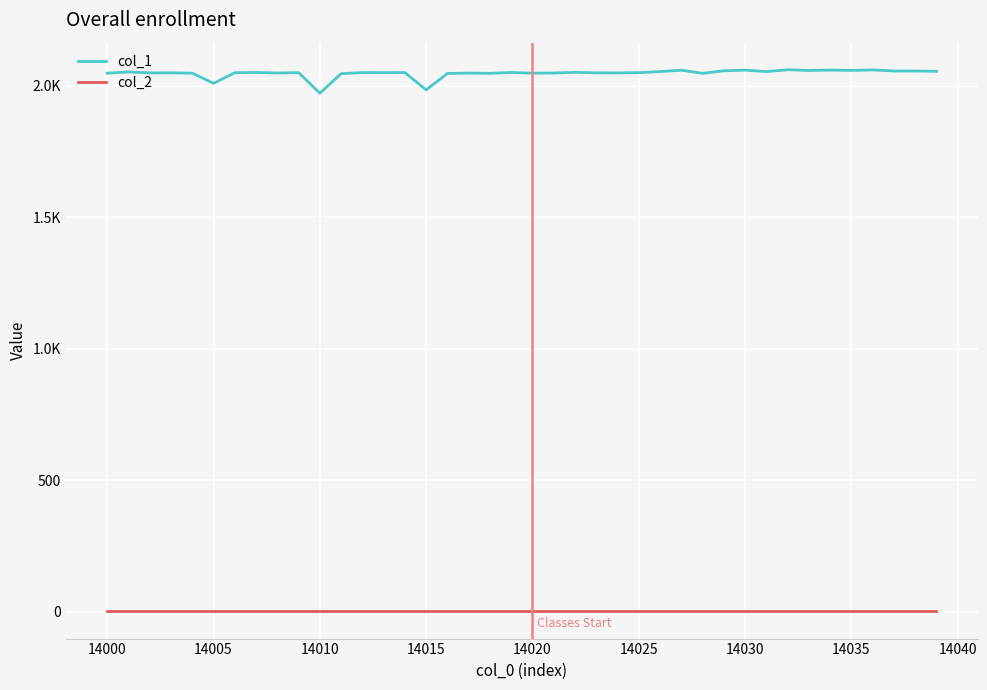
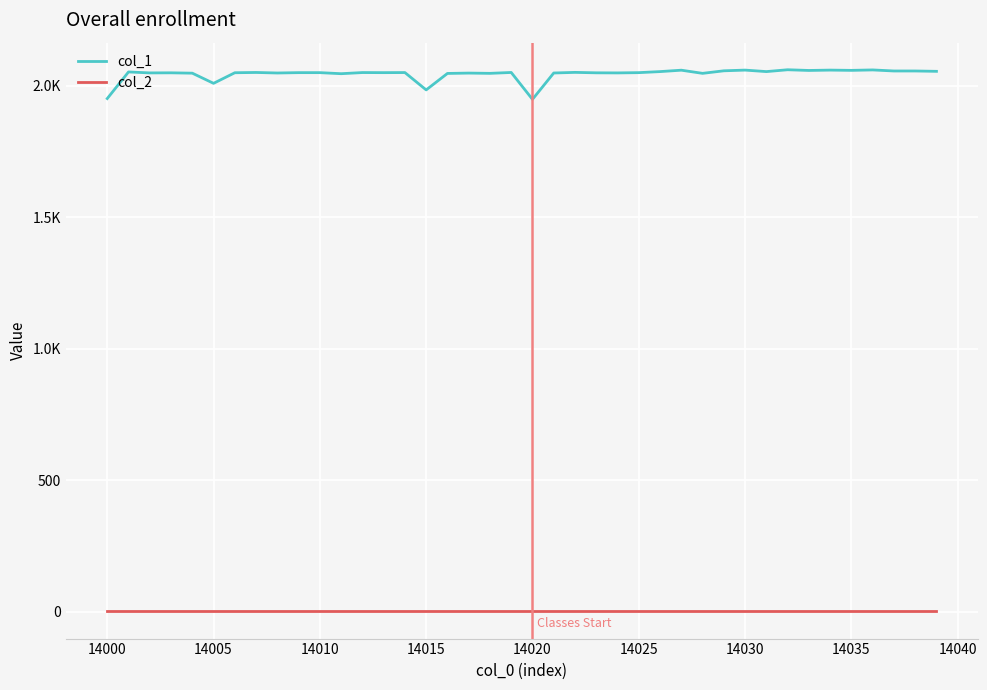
  {
    "col_1": {
-     "14000": 2050,
+     "14000": 1950,
      "14005": 2010,
-     "14010": 1970,
+     "14010": 2050,
      "14015": 1980,
-     "14020": 2050,
+     "14020": 1950,
      "14025": 2050,
      "14030": 2060,
      "14035": 2060
    },
    "col_2": {
      "14000": 0,
      "14005": 0,
      "14010": 0,
      "14015": 0,
      "14020": 0,
      "14025": 0,
      "14030": 0,
      "14035": 0
    }
  }
